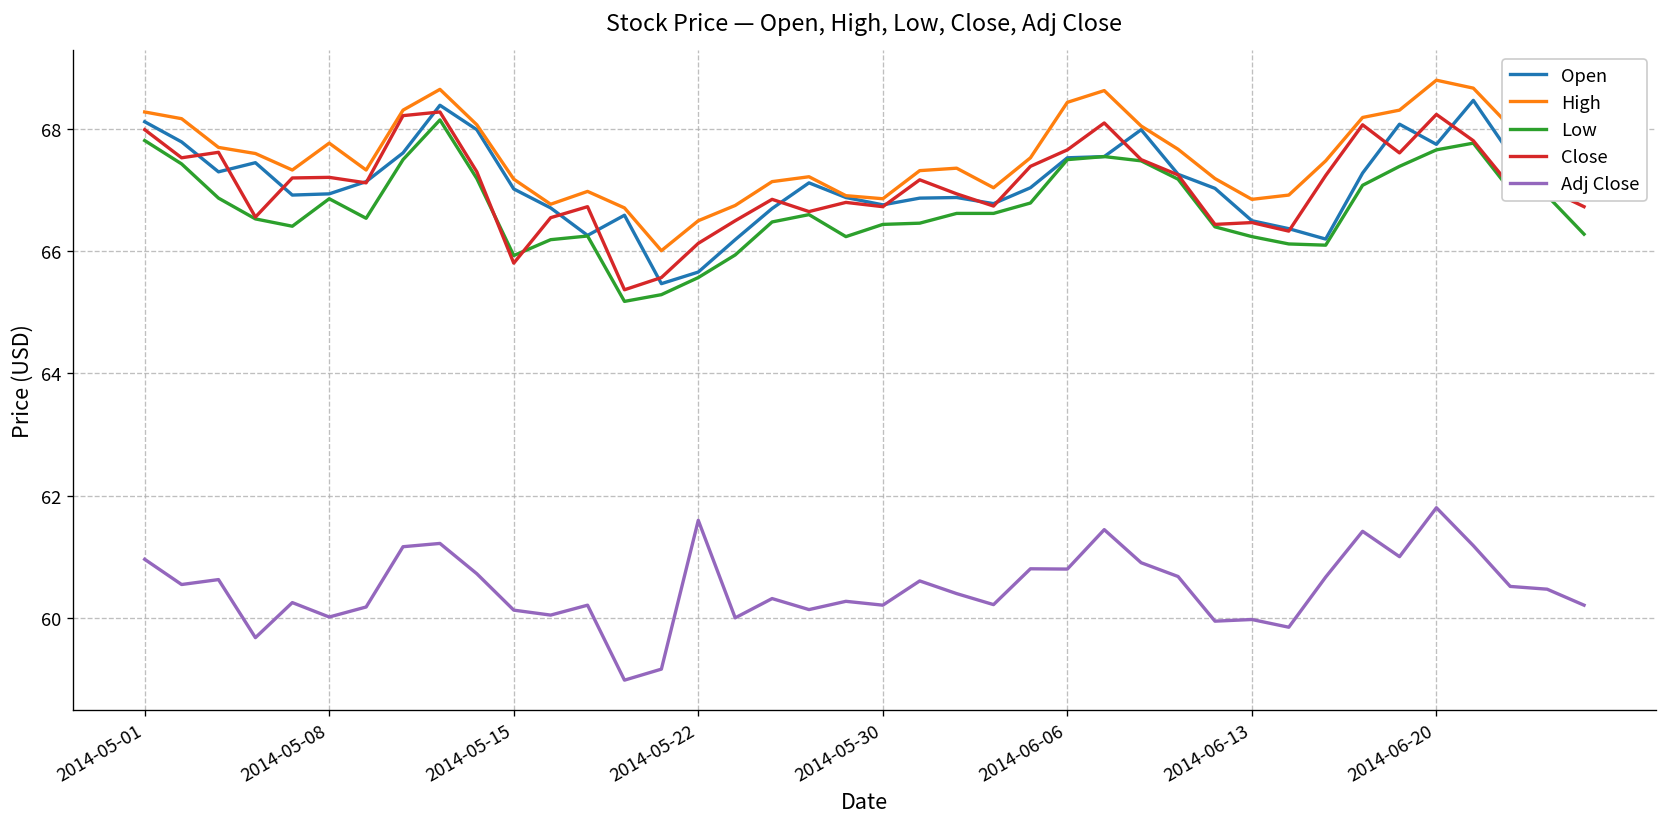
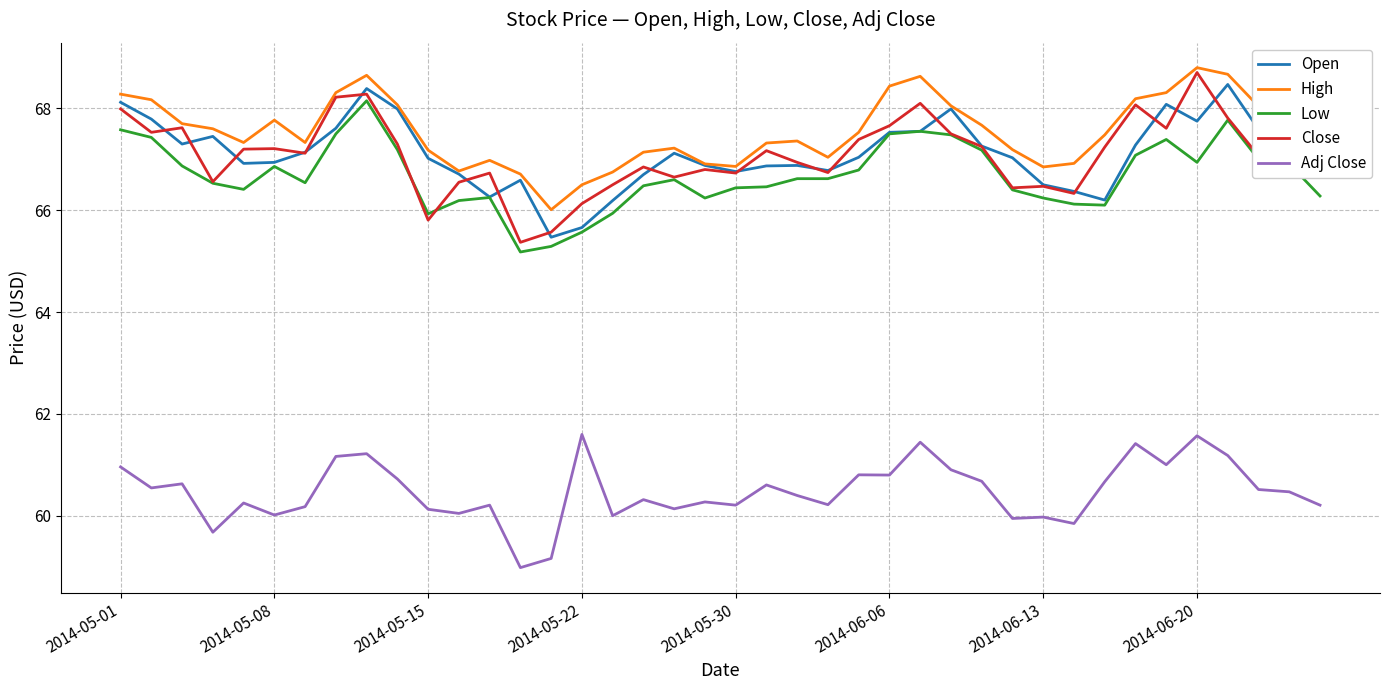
  {
    "Open": {
      "2014-05-01": 68.1,
      "2014-05-08": 66.9,
      "2014-05-15": 67.0,
      "2014-05-22": 65.7,
      "2014-06-20": 67.8
    },
    "High": {
      "2014-05-01": 68.3,
      "2014-05-08": 67.8,
      "2014-05-15": 67.2,
      "2014-05-22": 66.5,
      "2014-05-30": 66.9,
      "2014-06-06": 68.4,
      "2014-06-13": 66.8,
      "2014-06-20": 68.8
    },
    "Low": {
-     "2014-05-01": 67.8,
+     "2014-05-01": 67.6,
      "2014-05-08": 66.9,
      "2014-05-15": 65.9,
      "2014-05-22": 65.6,
      "2014-05-30": 66.4,
      "2014-06-13": 66.2,
-     "2014-06-20": 67.7
+     "2014-06-20": 66.9
    },
    "Close": {
      "2014-05-01": 68.0,
      "2014-05-08": 67.2,
      "2014-05-15": 65.8,
      "2014-05-22": 66.1,
      "2014-06-06": 67.7,
-     "2014-06-20": 68.2
+     "2014-06-20": 68.7
    },
    "Adj Close": {
      "2014-05-01": 61.0,
      "2014-05-08": 60.0,
      "2014-05-15": 60.1,
      "2014-05-22": 61.6,
      "2014-05-30": 60.2,
      "2014-06-06": 60.8,
      "2014-06-13": 60.0,
-     "2014-06-20": 61.8
+     "2014-06-20": 61.6
    }
  }
